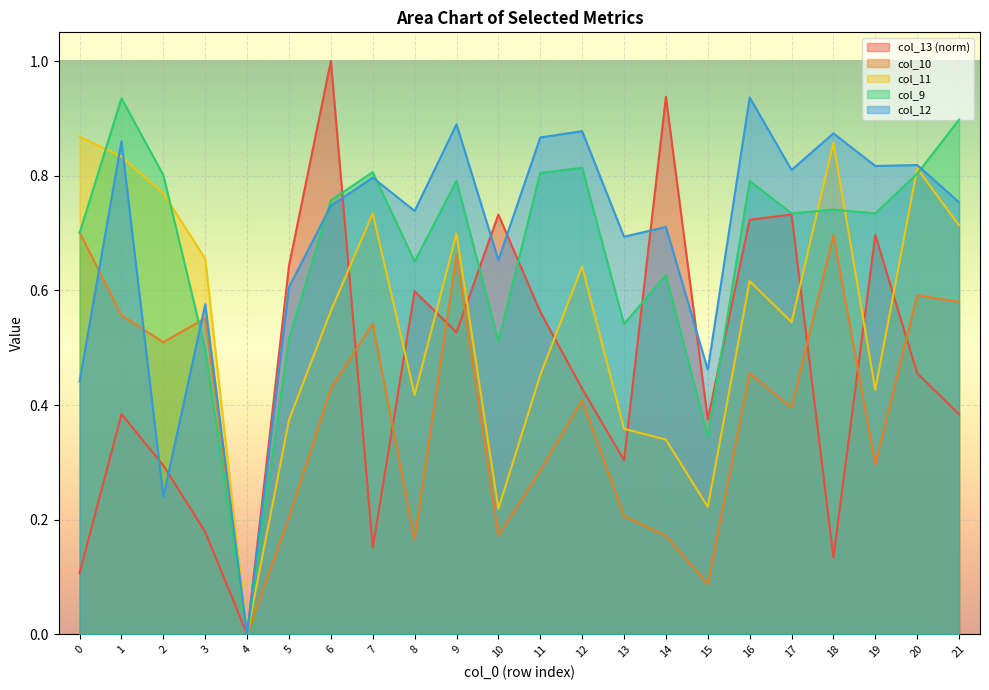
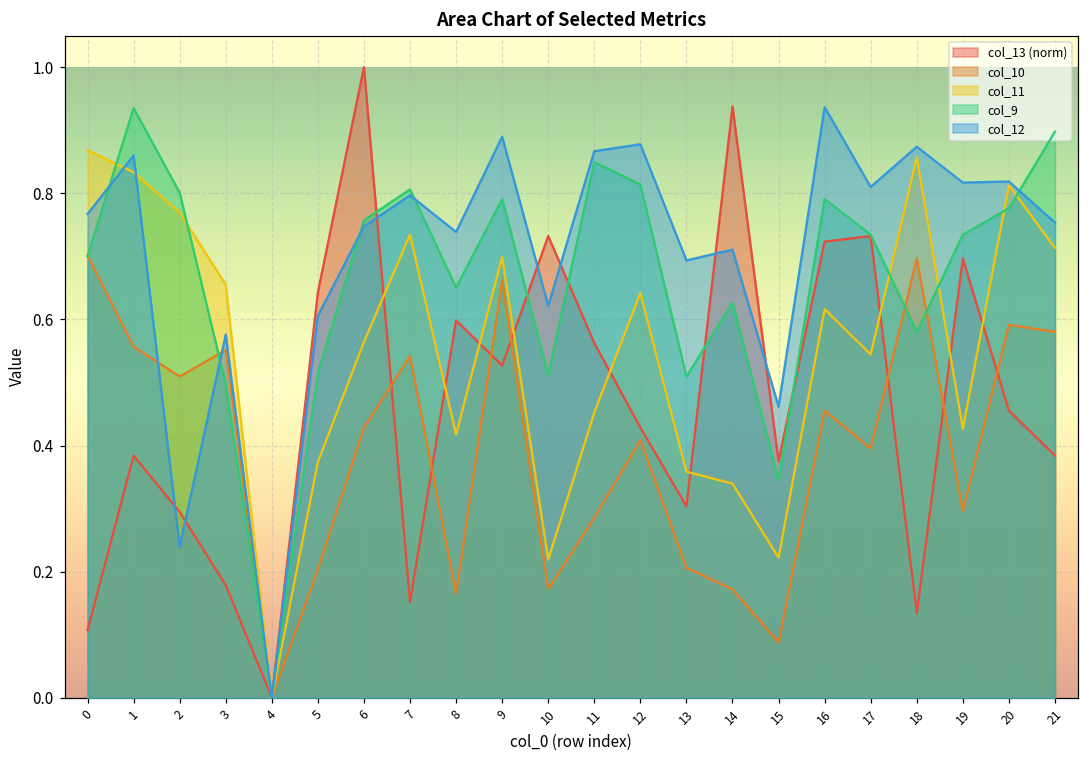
  {
    "col_9": {
      "1": 0.94,
      "2": 0.80,
      "3": 0.50,
      "5": 0.52,
      "6": 0.76,
      "7": 0.81,
      "8": 0.65,
      "9": 0.79,
      "10": 0.51,
-     "11": 0.80,
+     "11": 0.85,
      "12": 0.81,
-     "13": 0.54,
+     "13": 0.51,
      "14": 0.63,
      "15": 0.34,
      "16": 0.79,
-     "18": 0.74,
+     "18": 0.58,
      "19": 0.73,
-     "20": 0.80
+     "20": 0.78
    },
    "col_12": {
-     "0": 0.44,
+     "0": 0.77,
      "1": 0.86,
      "2": 0.24,
      "3": 0.58,
      "5": 0.61,
      "6": 0.75,
      "7": 0.80,
      "8": 0.74,
      "9": 0.89,
-     "10": 0.65,
+     "10": 0.62,
      "11": 0.87,
      "12": 0.88,
      "13": 0.69,
      "14": 0.71,
      "15": 0.46,
      "16": 0.94,
      "17": 0.81,
      "18": 0.87,
      "19": 0.82,
      "20": 0.82,
      "21": 0.75
    }
  }
